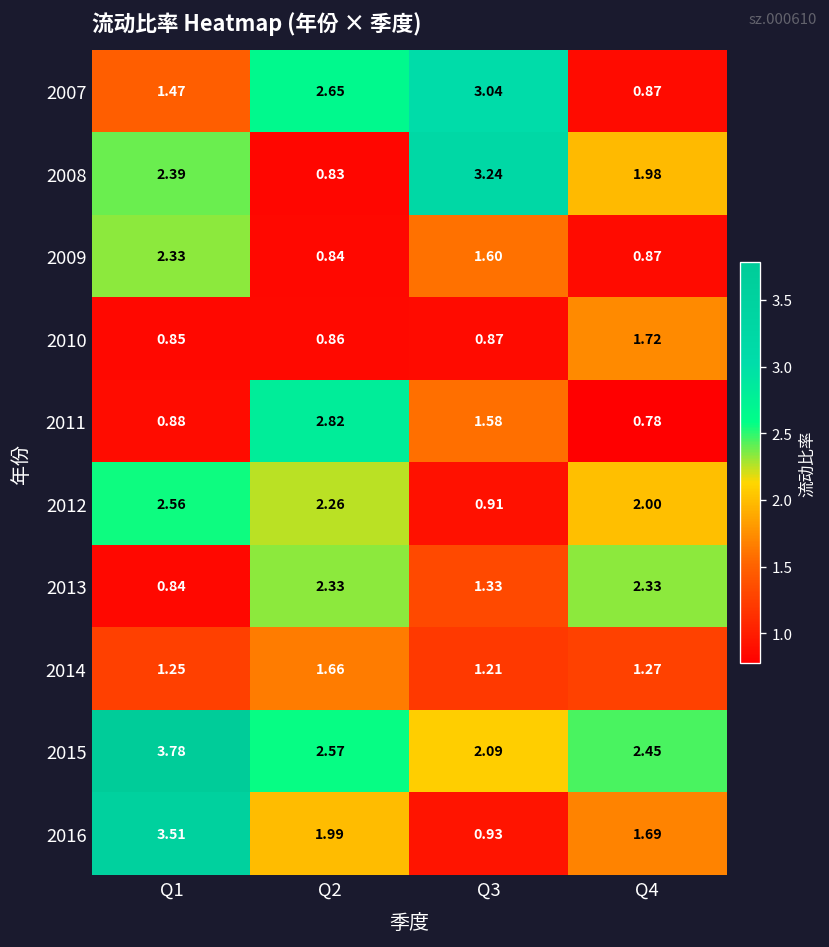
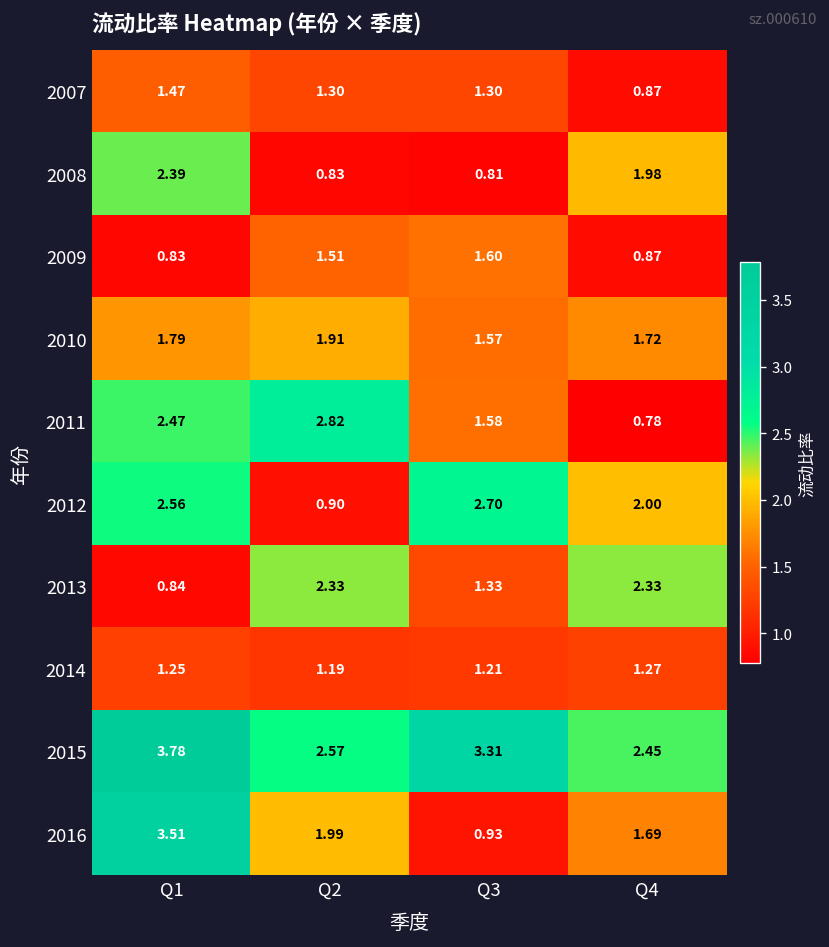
  {
    "2007": {
      "Q1": 1.47,
-     "Q2": 2.65,
-     "Q3": 3.04,
+     "Q2": 1.30,
+     "Q3": 1.30,
      "Q4": 0.87
    },
    "2008": {
      "Q1": 2.39,
      "Q2": 0.83,
-     "Q3": 3.24,
+     "Q3": 0.81,
      "Q4": 1.98
    },
    "2009": {
-     "Q1": 2.33,
-     "Q2": 0.84,
+     "Q1": 0.83,
+     "Q2": 1.51,
      "Q3": 1.60,
      "Q4": 0.87
    },
    "2010": {
-     "Q1": 0.85,
-     "Q2": 0.86,
-     "Q3": 0.87,
+     "Q1": 1.79,
+     "Q2": 1.91,
+     "Q3": 1.57,
      "Q4": 1.72
    },
    "2011": {
-     "Q1": 0.88,
+     "Q1": 2.47,
      "Q2": 2.82,
      "Q3": 1.58,
      "Q4": 0.78
    },
    "2012": {
      "Q1": 2.56,
-     "Q2": 2.26,
-     "Q3": 0.91,
+     "Q2": 0.90,
+     "Q3": 2.70,
      "Q4": 2.00
    },
    "2013": {
      "Q1": 0.84,
      "Q2": 2.33,
      "Q3": 1.33,
      "Q4": 2.33
    },
    "2014": {
      "Q1": 1.25,
-     "Q2": 1.66,
+     "Q2": 1.19,
      "Q3": 1.21,
      "Q4": 1.27
    },
    "2015": {
      "Q1": 3.78,
      "Q2": 2.57,
-     "Q3": 2.09,
+     "Q3": 3.31,
      "Q4": 2.45
    },
    "2016": {
      "Q1": 3.51,
      "Q2": 1.99,
      "Q3": 0.93,
      "Q4": 1.69
    }
  }
